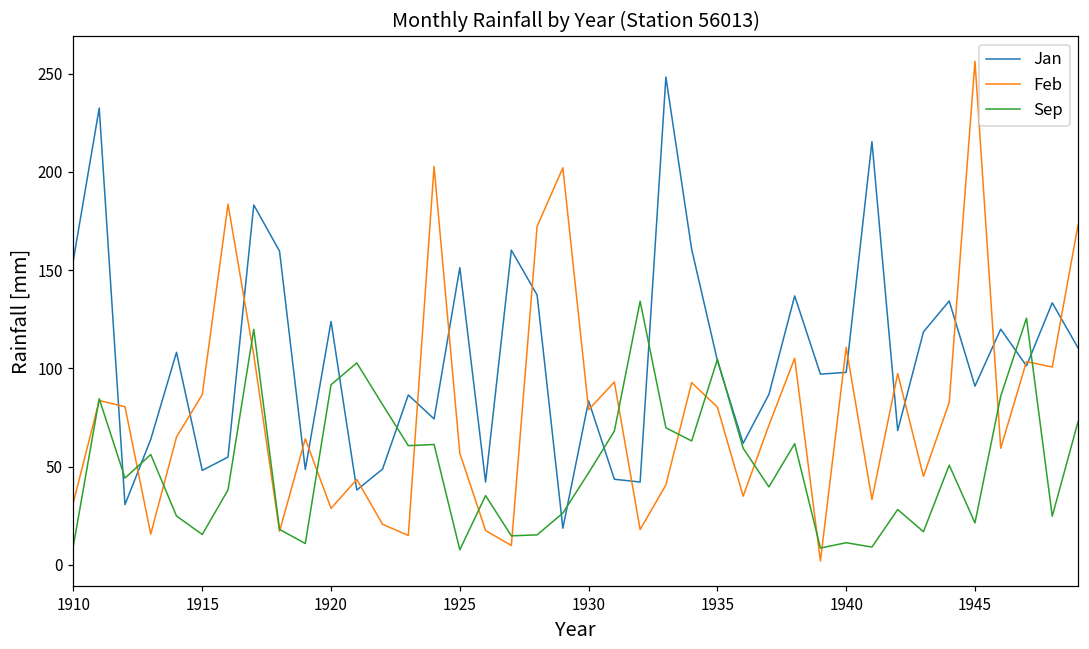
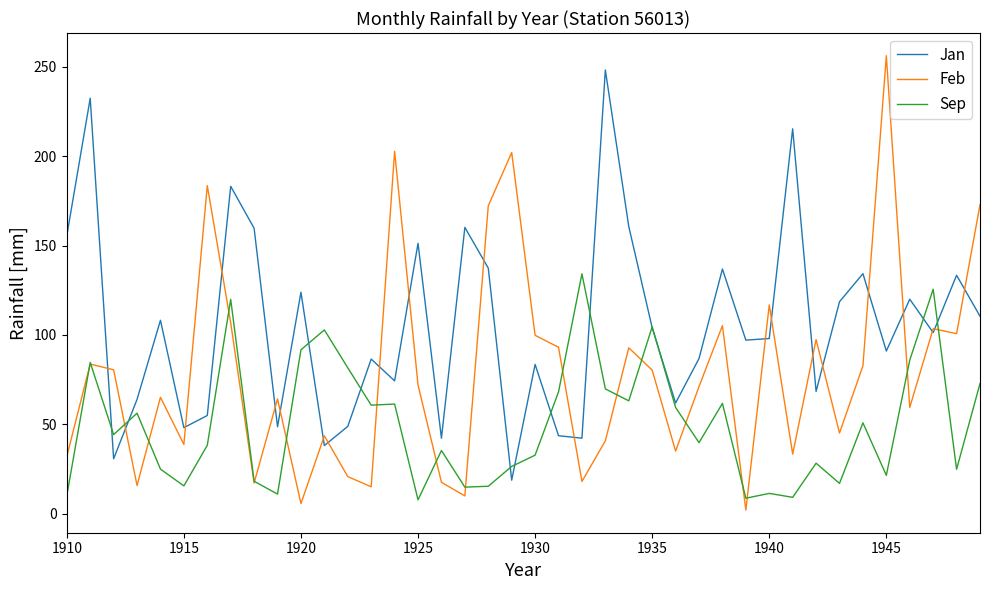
  {
    "Jan": {
      "1910": 156,
      "1915": 48,
      "1920": 124,
      "1925": 151,
      "1930": 84,
      "1940": 98,
      "1945": 91
    },
    "Feb": {
      "1910": 32,
-     "1915": 87,
-     "1920": 29,
-     "1925": 57,
-     "1930": 79,
+     "1915": 39,
+     "1920": 6,
+     "1925": 72,
+     "1930": 100,
      "1935": 80,
-     "1940": 111,
+     "1940": 117,
      "1945": 256
    },
    "Sep": {
      "1910": 10,
      "1915": 16,
      "1920": 92,
      "1925": 8,
-     "1930": 47,
+     "1930": 33,
      "1940": 11,
      "1945": 21
    }
  }
